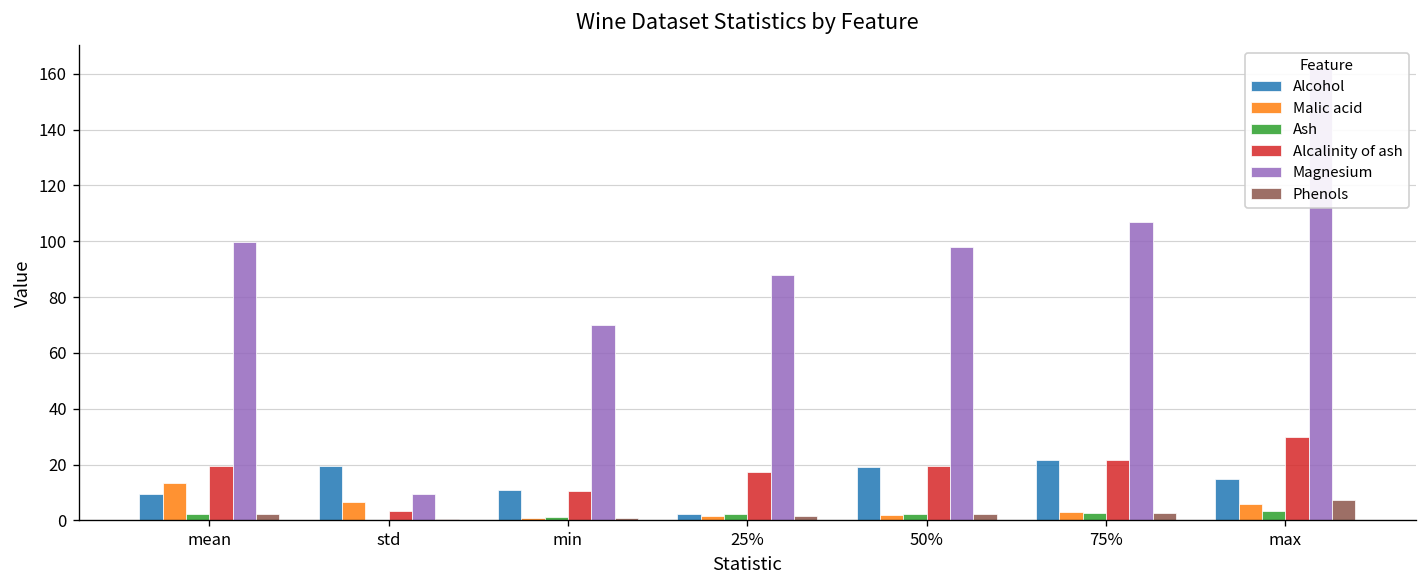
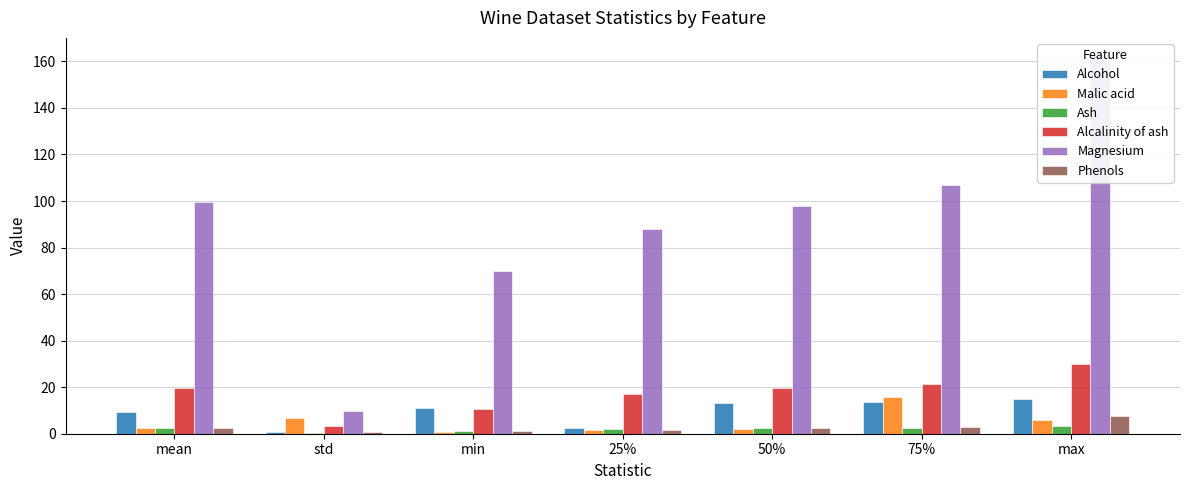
  {
    "Alcohol": {
      "mean": 10,
-     "std": 20,
+     "std": 1,
      "min": 11,
      "25%": 2,
-     "50%": 19,
-     "75%": 22,
+     "50%": 13,
+     "75%": 14,
      "max": 15
    },
    "Malic acid": {
-     "mean": 13,
+     "mean": 2,
      "std": 7,
      "25%": 2,
      "50%": 2,
-     "75%": 3,
+     "75%": 16,
      "max": 6
    },
    "Ash": {
      "mean": 2,
      "min": 1,
      "25%": 2,
      "50%": 2,
      "75%": 3,
      "max": 3
    },
    "Alcalinity of ash": {
      "mean": 19,
      "std": 3,
      "min": 11,
      "25%": 17,
      "50%": 20,
      "75%": 22,
      "max": 30
    },
    "Magnesium": {
      "mean": 100,
      "std": 10,
      "min": 70,
      "25%": 88,
      "50%": 98,
      "75%": 107
    },
    "Phenols": {
      "mean": 2,
      "25%": 2,
      "50%": 2,
      "75%": 3,
      "max": 7
    }
  }
